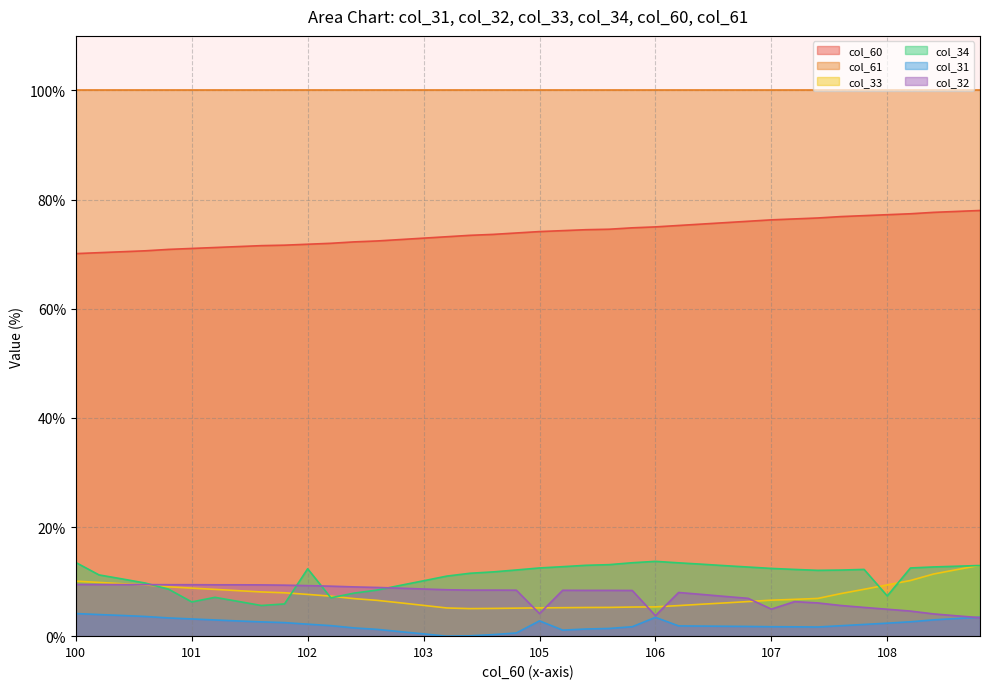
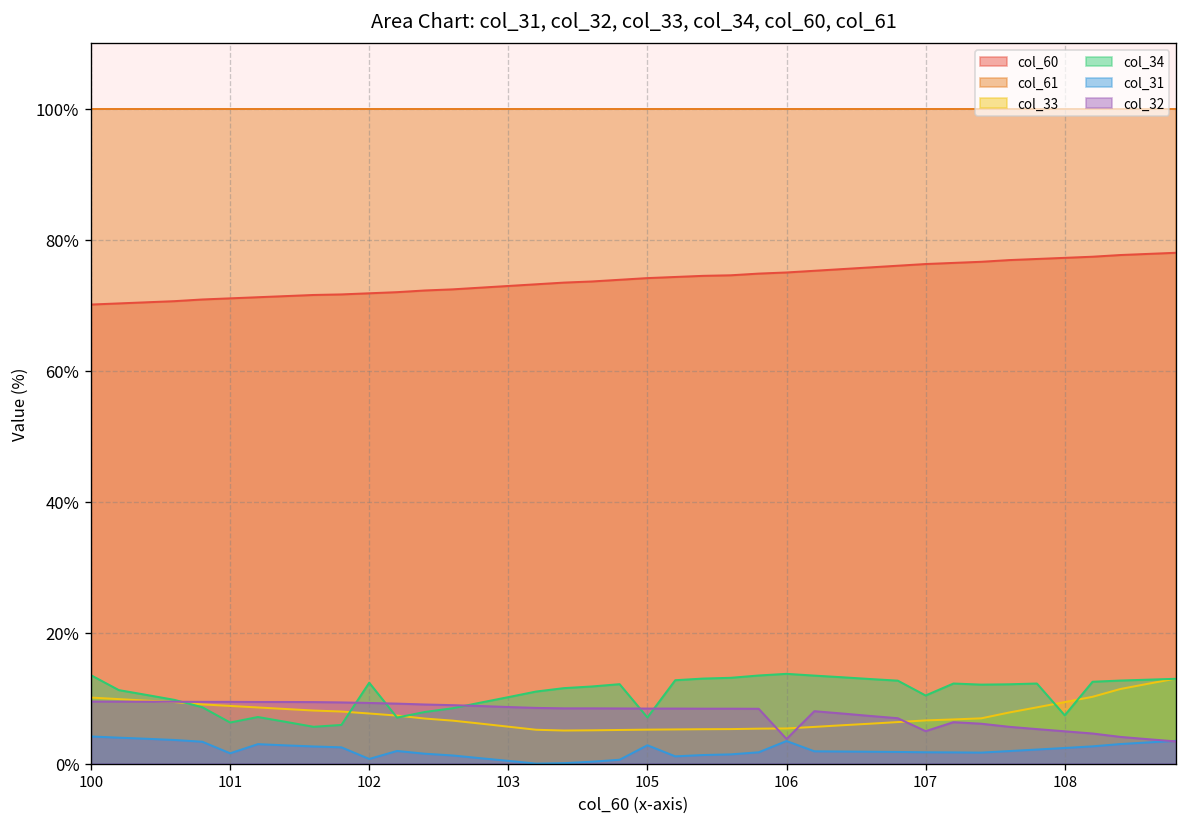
  {
    "col_34": {
      "100": "13%",
      "101": "6%",
      "102": "12%",
      "103": "10%",
-     "105": "12%",
+     "105": "7%",
      "106": "14%",
-     "107": "12%",
+     "107": "10%",
      "108": "7%"
    },
    "col_31": {
      "100": "4%",
-     "101": "3%",
-     "102": "2%",
+     "101": "2%",
+     "102": "1%",
      "103": "0%",
      "105": "3%",
      "107": "2%",
      "108": "2%"
    },
    "col_32": {
      "100": "9%",
      "101": "9%",
      "102": "9%",
      "103": "9%",
-     "105": "4%",
+     "105": "8%",
      "107": "5%",
      "108": "5%"
    }
  }
